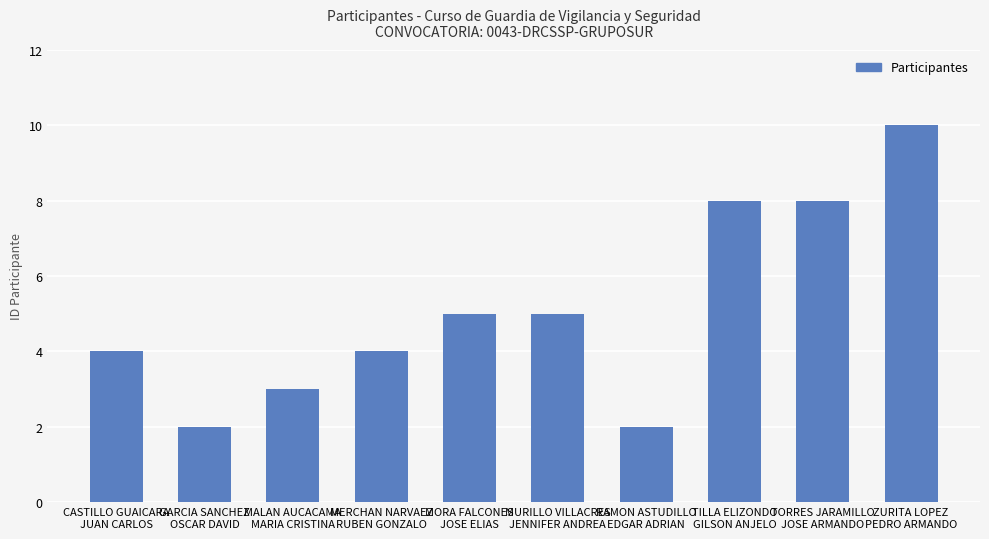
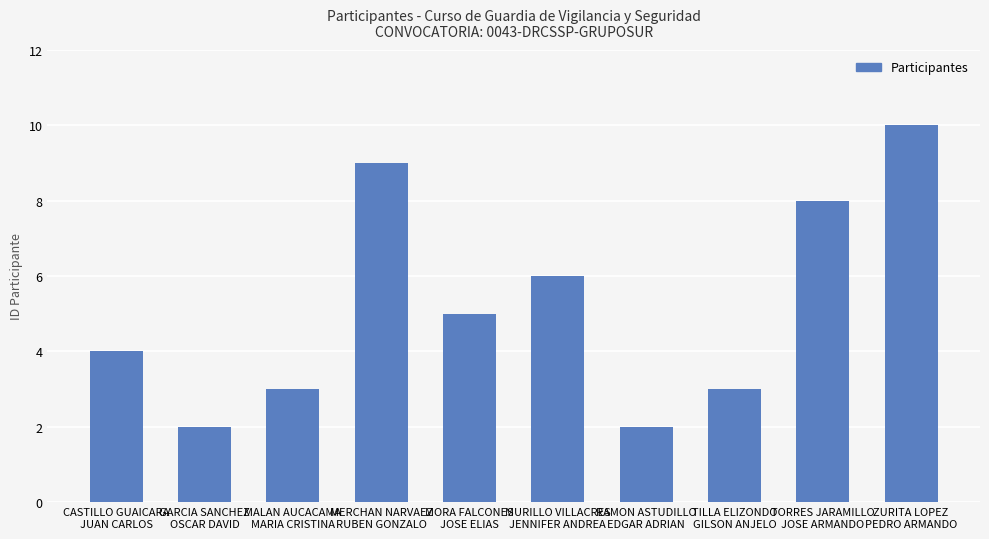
  {
    "CASTILLO GUAICARA JUAN CARLOS": 4,
    "GARCIA SANCHEZ OSCAR DAVID": 2,
    "MALAN AUCACAMA MARIA CRISTINA": 3,
-   "MERCHAN NARVAEZ RUBEN GONZALO": 4,
+   "MERCHAN NARVAEZ RUBEN GONZALO": 9,
    "MORA FALCONES JOSE ELIAS": 5,
-   "MURILLO VILLACRES JENNIFER ANDREA": 5,
+   "MURILLO VILLACRES JENNIFER ANDREA": 6,
    "RAMON ASTUDILLO EDGAR ADRIAN": 2,
-   "TILLA ELIZONDO GILSON ANJELO": 8,
+   "TILLA ELIZONDO GILSON ANJELO": 3,
    "TORRES JARAMILLO JOSE ARMANDO": 8,
    "ZURITA LOPEZ PEDRO ARMANDO": 10
  }
